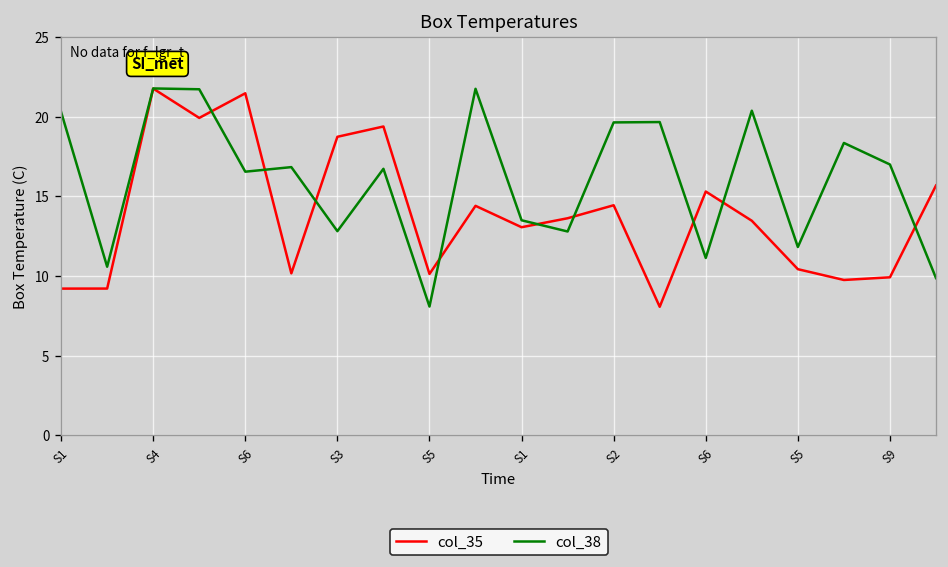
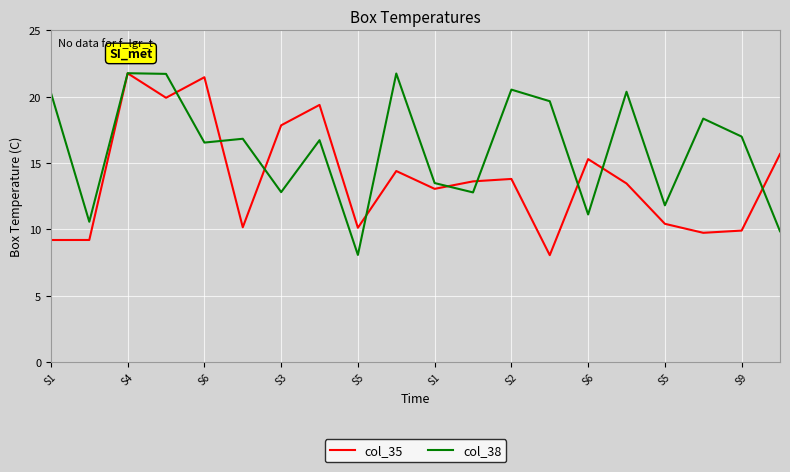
  {
    "col_35": {
-     "S3": 18.7,
-     "S2": 14.4,
+     "S3": 17.8,
+     "S2": 13.8,
      "S9": 9.9
    },
    "col_38": {
      "S3": 12.8,
-     "S2": 19.6,
+     "S2": 20.5,
      "S9": 17.0
    }
  }
